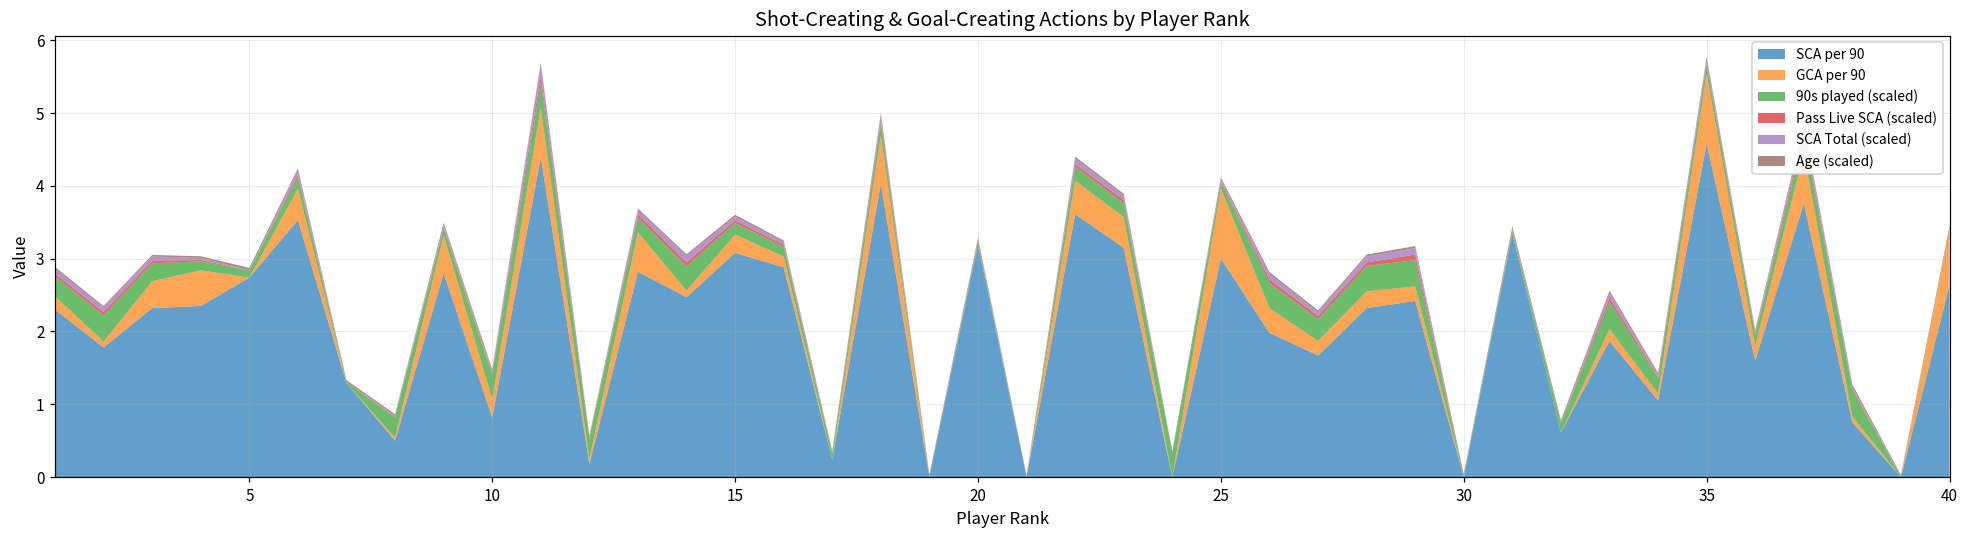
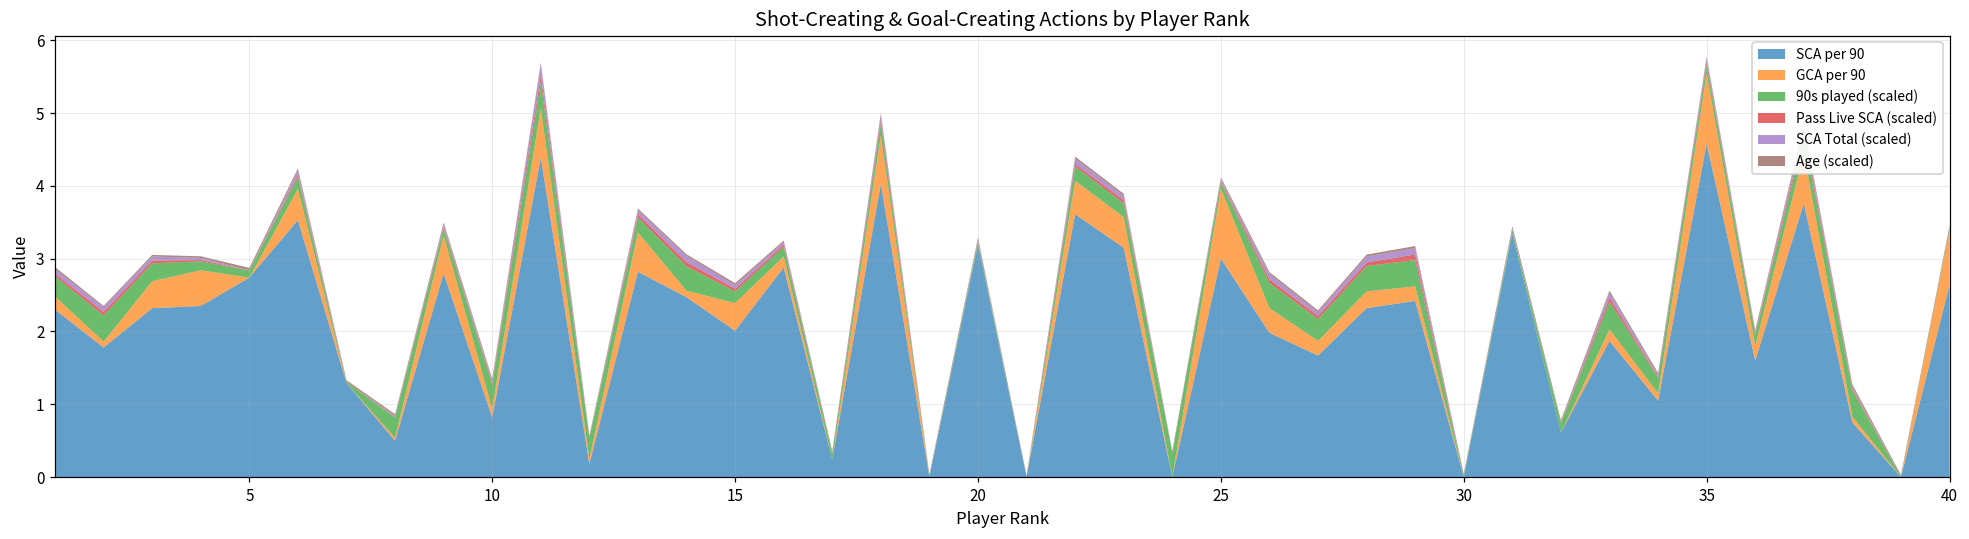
  {
    "SCA per 90": {
      "10": 0.8,
-     "15": 3.1,
+     "15": 2.0,
      "25": 3.0,
      "35": 4.6,
      "40": 2.6
    },
    "GCA per 90": {
-     "10": 0.2,
-     "15": 0.3,
+     "10": 0.1,
+     "15": 0.4,
      "25": 1.0,
      "35": 1.0
    }
  }
